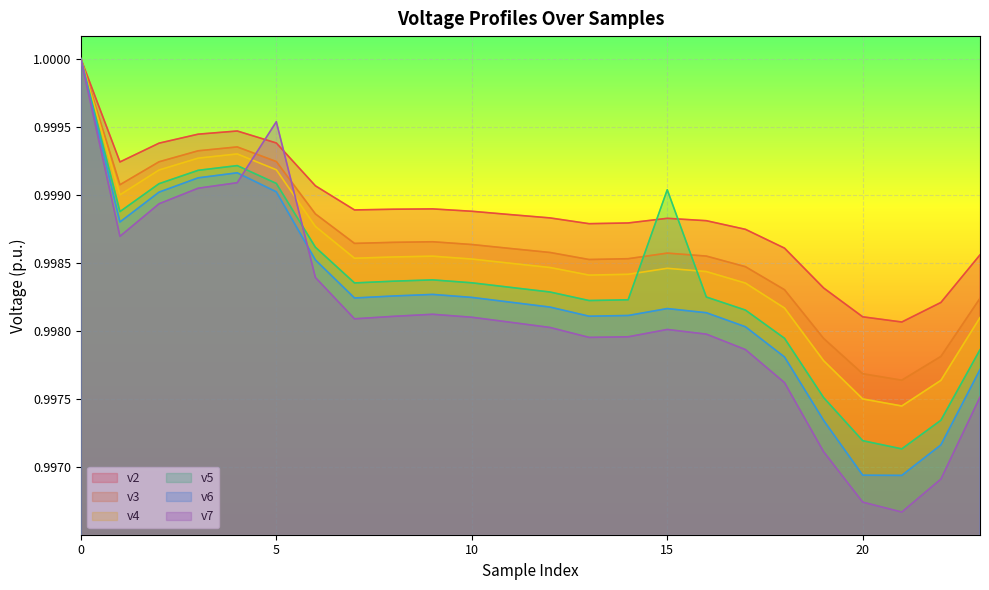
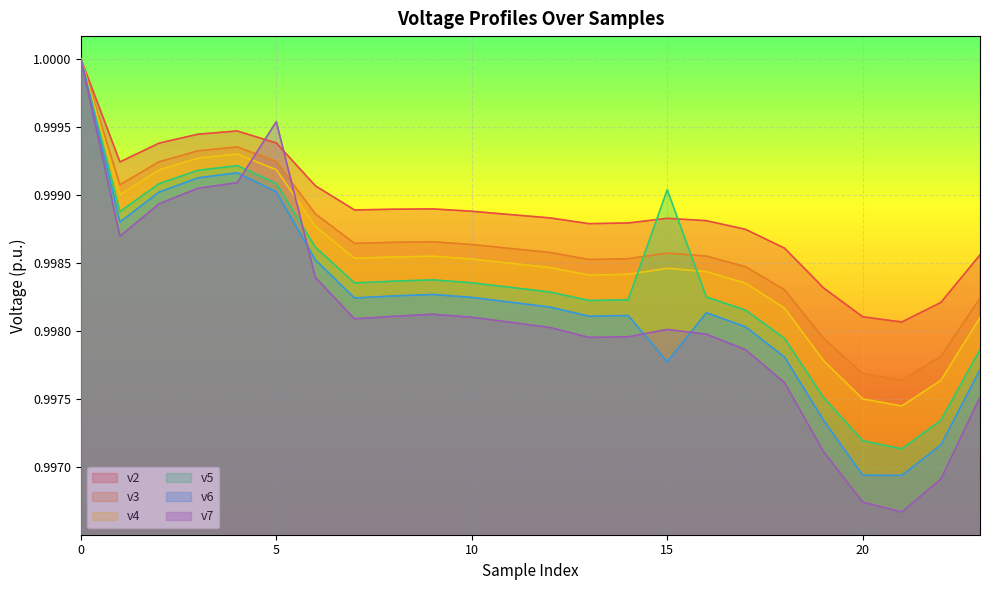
  {
    "v5": {
      "5": 0.99908,
      "10": 0.99836,
      "15": 0.99904,
      "20": 0.99720
    },
    "v6": {
      "5": 0.99902,
      "10": 0.99825,
-     "15": 0.99817,
+     "15": 0.99778,
      "20": 0.99694
    },
    "v7": {
      "5": 0.99954,
      "10": 0.99810,
      "15": 0.99801,
      "20": 0.99675
    }
  }
